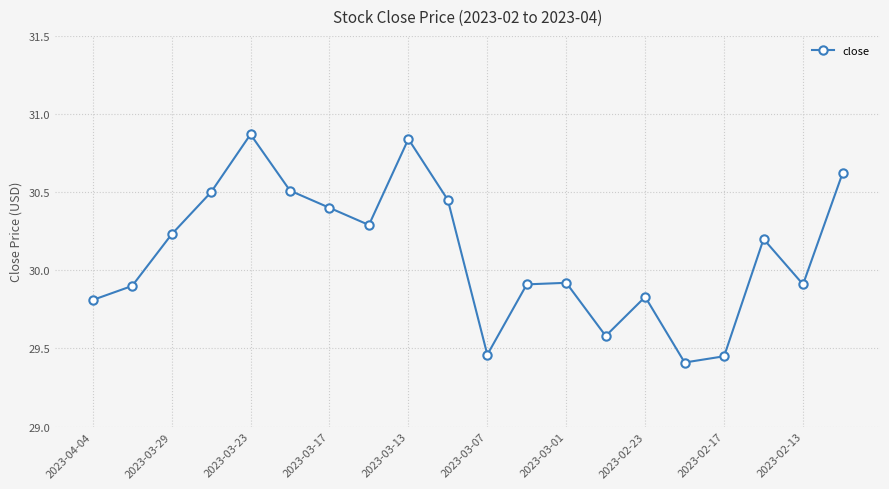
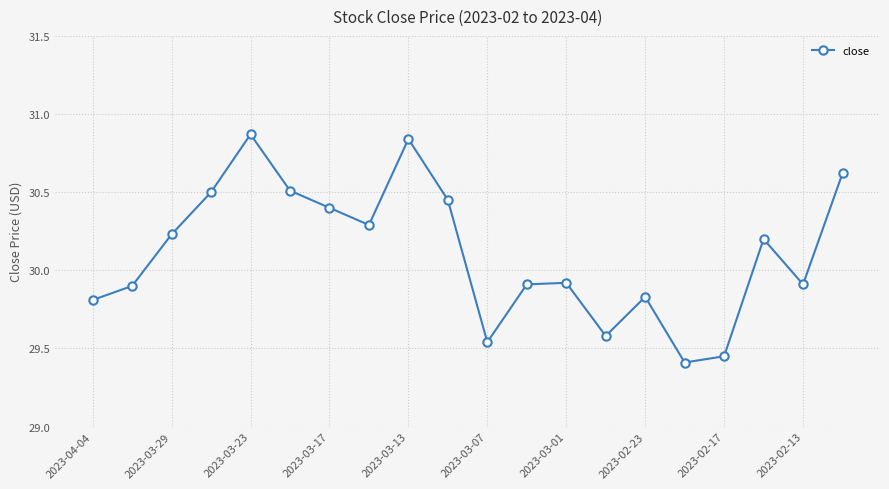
  {
    "2023-04-04": 29.81,
    "2023-03-29": 30.23,
    "2023-03-23": 30.87,
    "2023-03-17": 30.40,
    "2023-03-13": 30.84,
-   "2023-03-07": 29.46,
+   "2023-03-07": 29.54,
    "2023-03-01": 29.92,
    "2023-02-23": 29.83,
    "2023-02-17": 29.45,
    "2023-02-13": 29.91
  }
